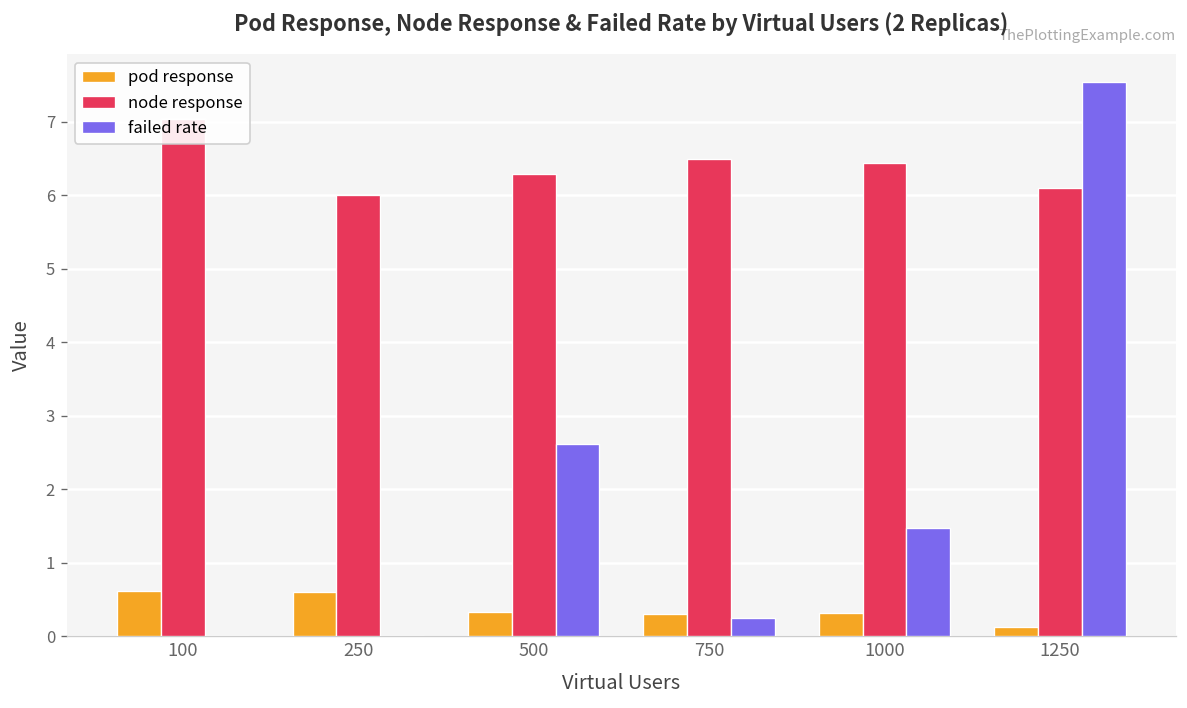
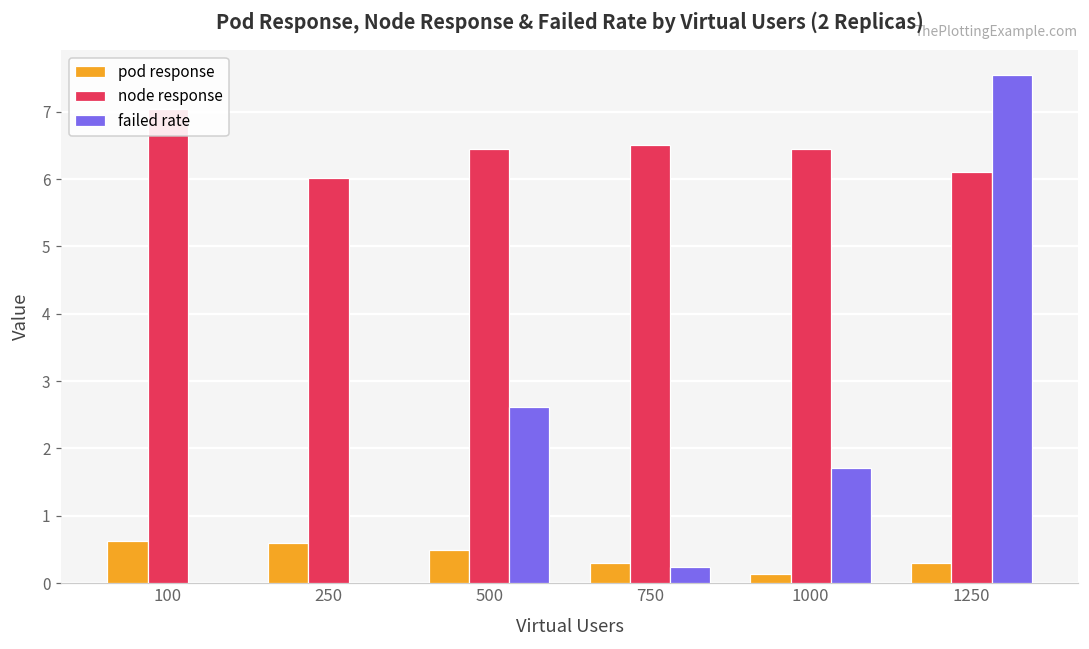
  {
    "pod response": {
      "100": 0.6,
      "250": 0.6,
-     "500": 0.3,
+     "500": 0.5,
      "750": 0.3,
-     "1000": 0.3,
-     "1250": 0.1
+     "1000": 0.1,
+     "1250": 0.3
    },
    "node response": {
      "250": 6.0,
-     "500": 6.3,
+     "500": 6.4,
      "750": 6.5,
      "1000": 6.4,
      "1250": 6.1
    },
    "failed rate": {
      "100": 0.0,
      "250": 0.0,
      "500": 2.6,
      "750": 0.2,
-     "1000": 1.5,
+     "1000": 1.7,
      "1250": 7.5
    }
  }
